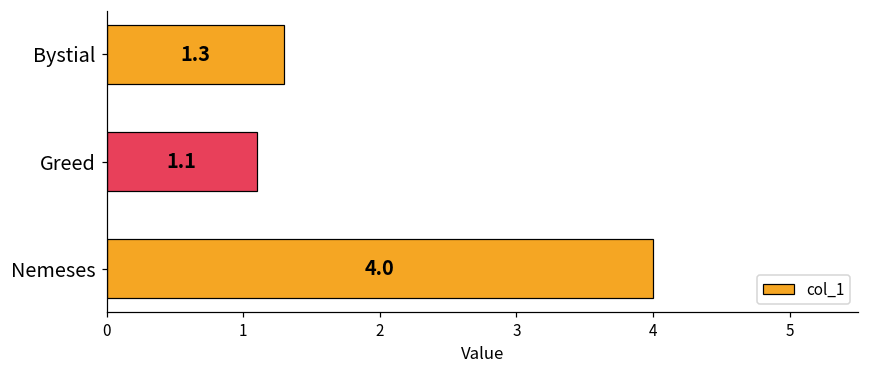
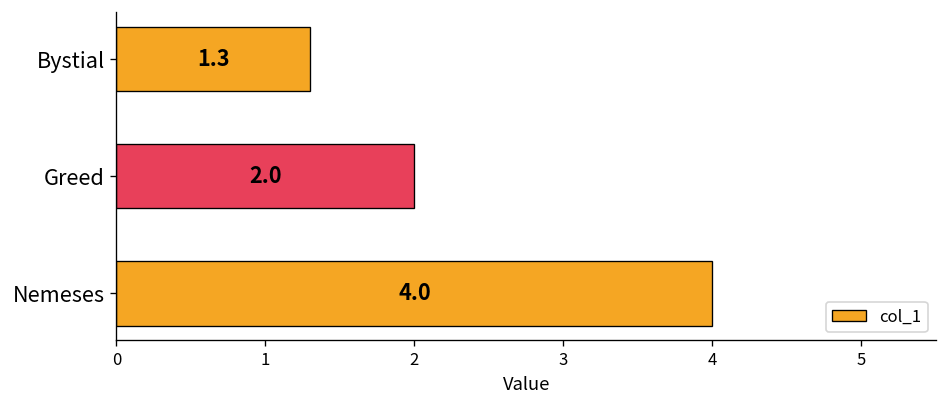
  {
    "Bystial": 1.3,
-   "Greed": 1.1,
+   "Greed": 2.0,
    "Nemeses": 4.0
  }
